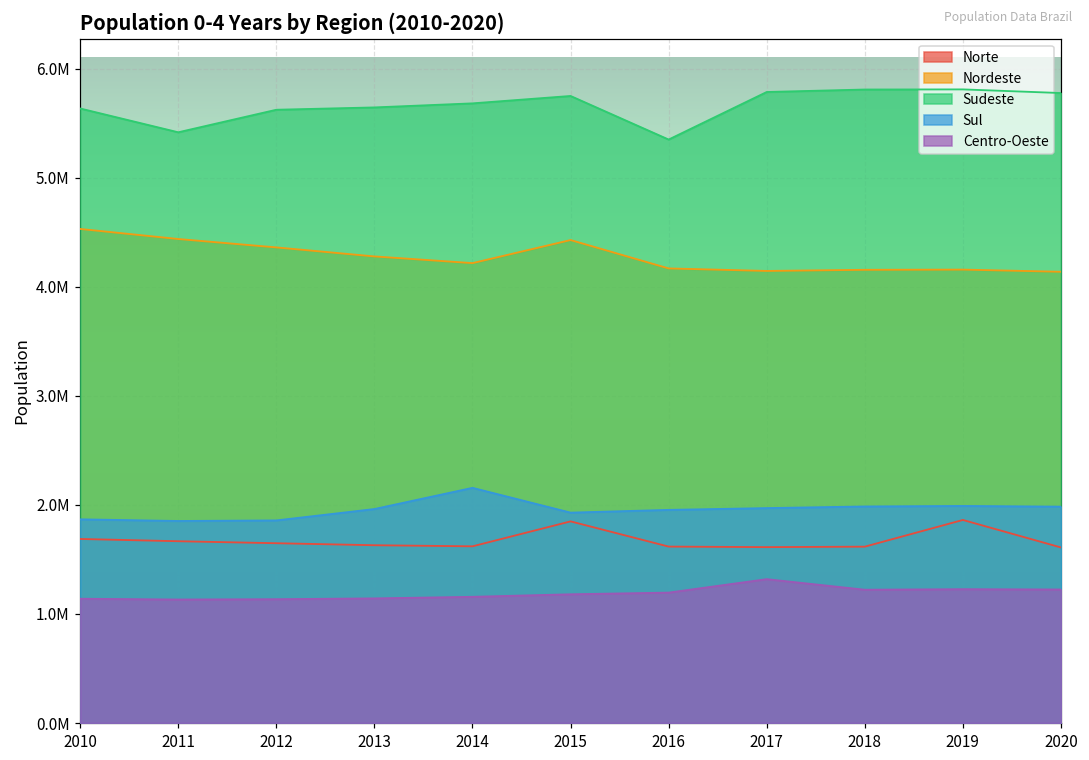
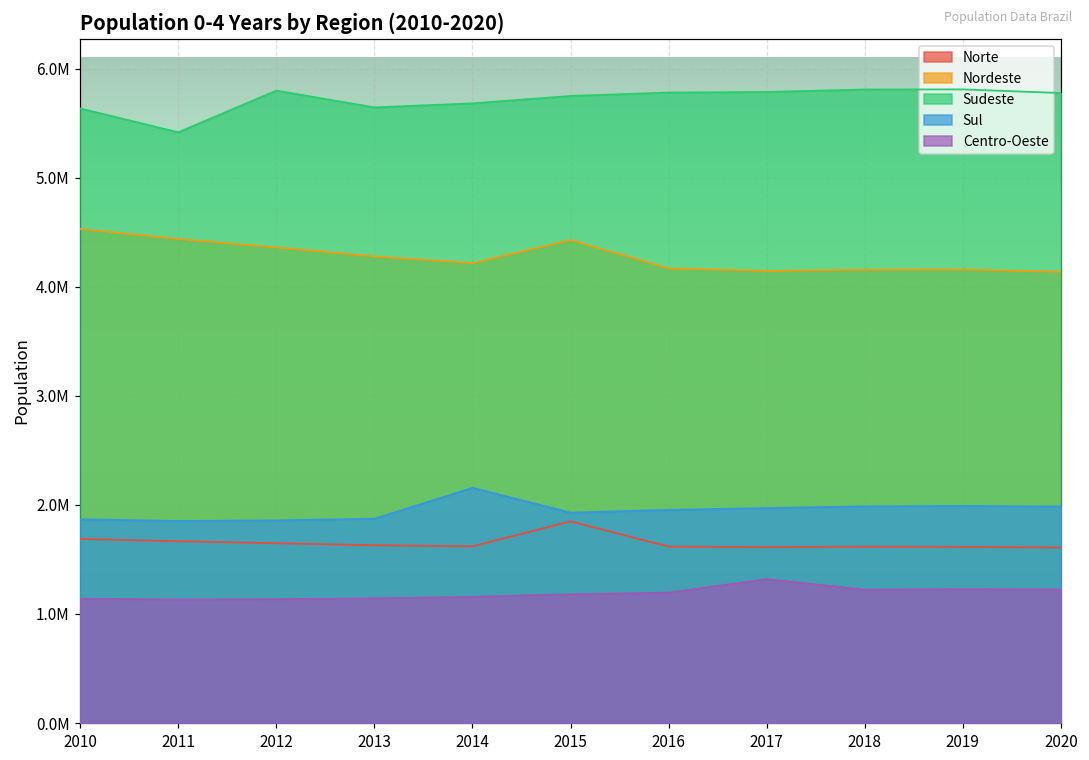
  {
    "Norte": {
      "2010": 1700000,
      "2011": 1700000,
      "2012": 1600000,
      "2013": 1600000,
      "2014": 1600000,
      "2015": 1800000,
      "2016": 1600000,
      "2017": 1600000,
      "2018": 1600000,
-     "2019": 1900000,
+     "2019": 1600000,
      "2020": 1600000
    },
    "Nordeste": {
      "2010": 4500000,
      "2011": 4400000,
      "2012": 4400000,
      "2013": 4300000,
      "2014": 4200000,
      "2015": 4400000,
      "2016": 4200000,
      "2017": 4100000,
      "2018": 4200000,
      "2019": 4200000,
      "2020": 4100000
    },
    "Sudeste": {
      "2010": 5600000,
      "2011": 5400000,
-     "2012": 5600000,
+     "2012": 5800000,
      "2013": 5600000,
      "2014": 5700000,
      "2015": 5700000,
-     "2016": 5400000,
+     "2016": 5800000,
      "2017": 5800000,
      "2018": 5800000,
      "2020": 5800000
    },
    "Sul": {
      "2010": 1900000,
      "2011": 1900000,
      "2012": 1900000,
-     "2013": 2000000,
+     "2013": 1900000,
      "2014": 2200000,
      "2015": 1900000,
      "2016": 2000000,
      "2017": 2000000,
      "2018": 2000000,
      "2019": 2000000,
      "2020": 2000000
    },
    "Centro-Oeste": {
      "2010": 1100000,
      "2011": 1100000,
      "2012": 1100000,
      "2013": 1100000,
      "2014": 1200000,
      "2015": 1200000,
      "2016": 1200000,
      "2017": 1300000,
      "2018": 1200000,
      "2019": 1200000,
      "2020": 1200000
    }
  }
